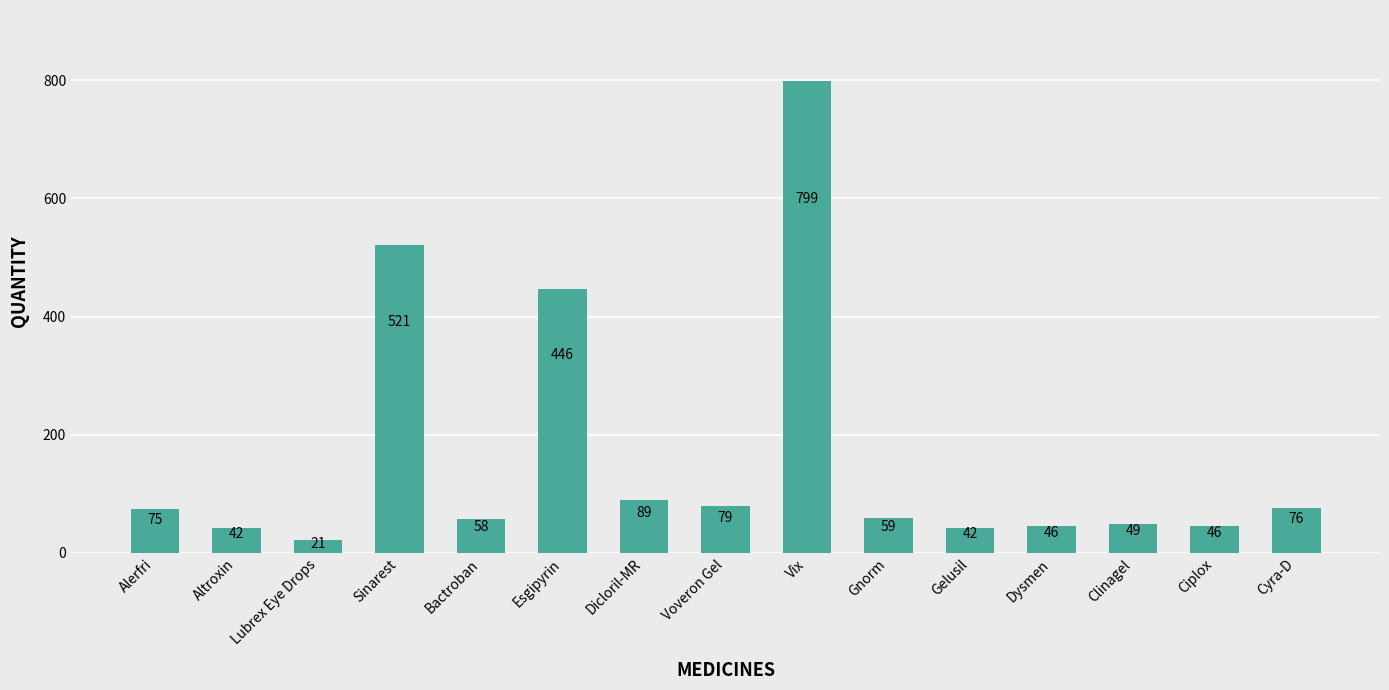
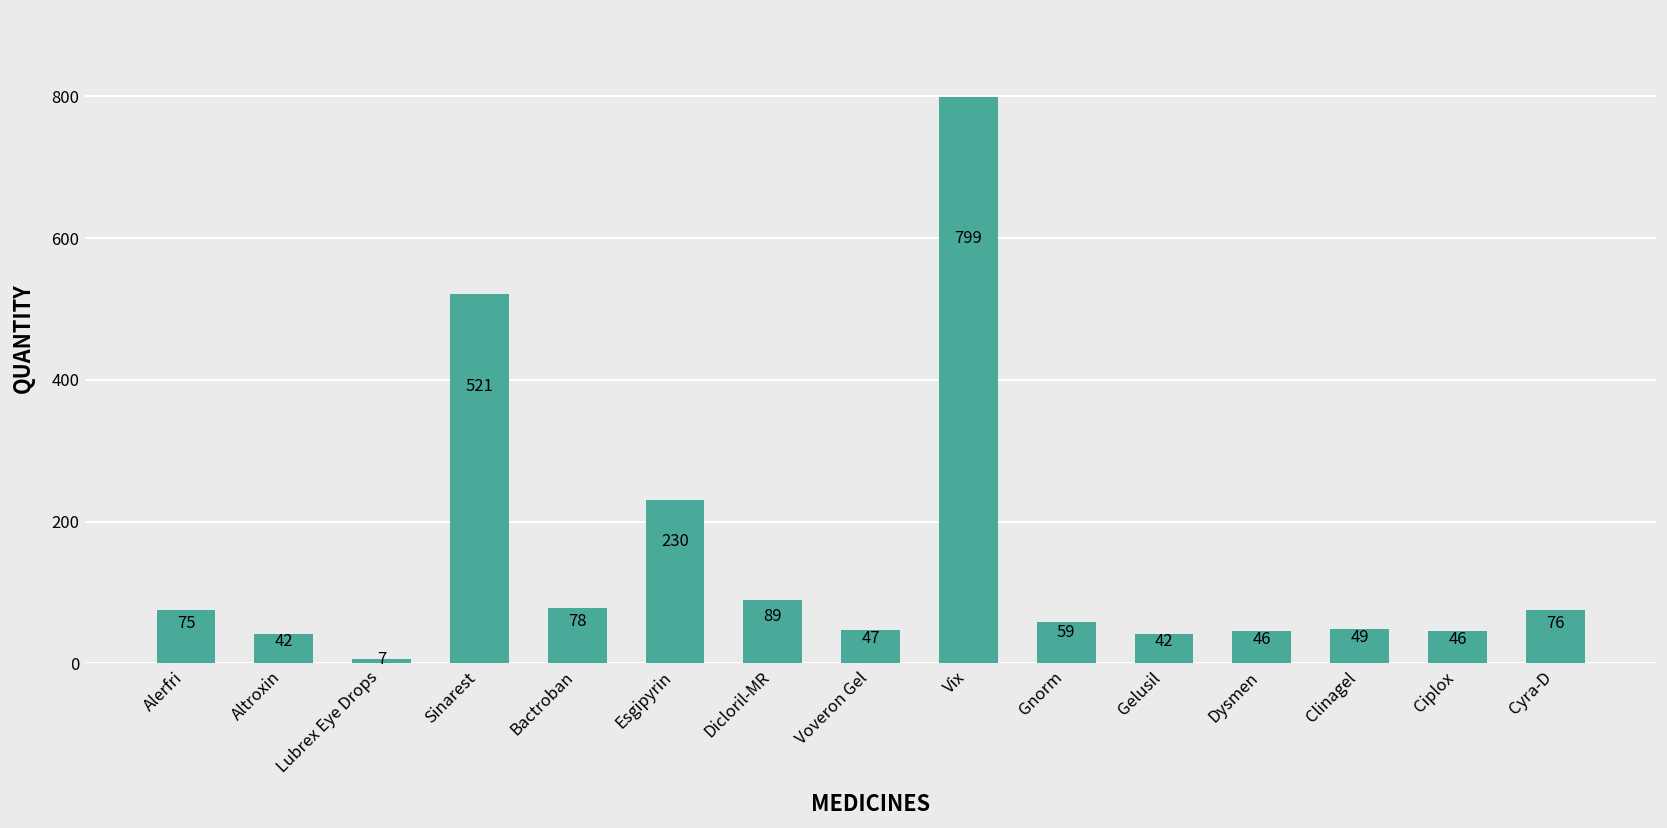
  {
    "Alerfri": 75,
    "Altroxin": 42,
-   "Lubrex Eye Drops": 21,
+   "Lubrex Eye Drops": 7,
    "Sinarest": 521,
-   "Bactroban": 58,
-   "Esgipyrin": 446,
+   "Bactroban": 78,
+   "Esgipyrin": 230,
    "Dicloril-MR": 89,
-   "Voveron Gel": 79,
+   "Voveron Gel": 47,
    "Vix": 799,
    "Gnorm": 59,
    "Gelusil": 42,
    "Dysmen": 46,
    "Clinagel": 49,
    "Ciplox": 46,
    "Cyra-D": 76
  }
